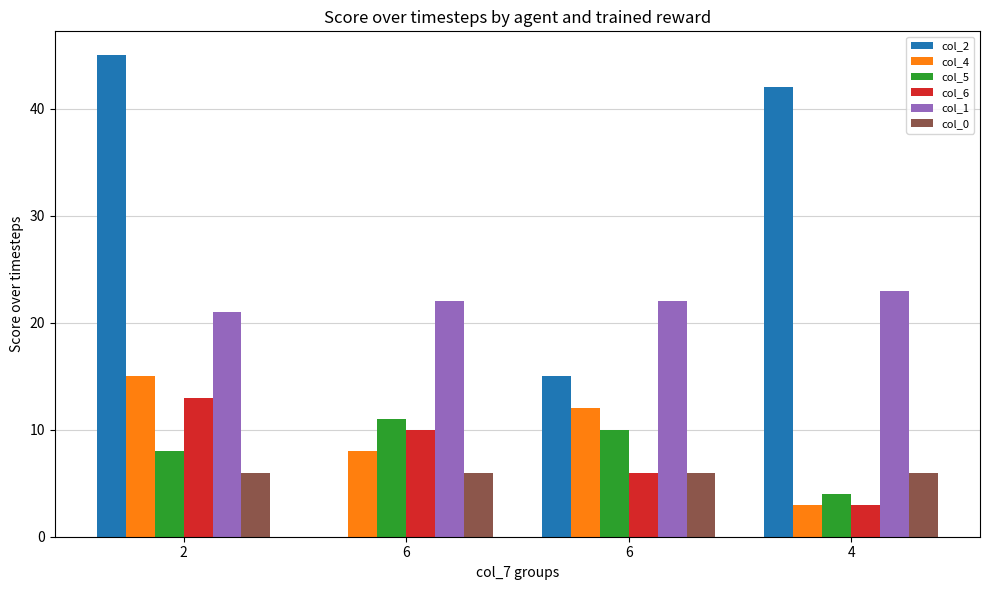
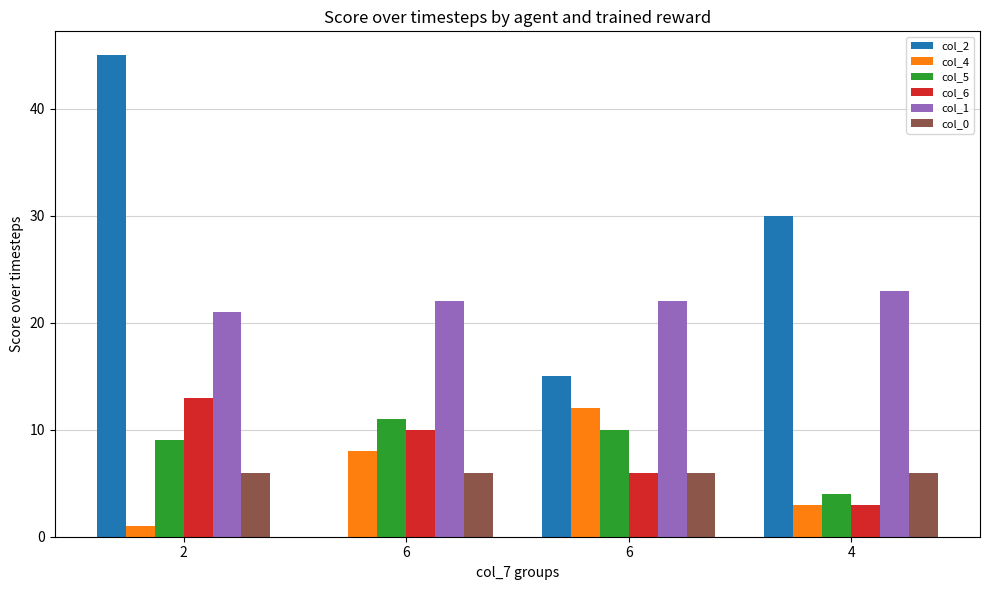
  {
    "col_2": {
      "2": 45,
-     "4": 42
+     "4": 30
    },
    "col_4": {
-     "2": 15,
+     "2": 1,
      "4": 3
    },
    "col_5": {
-     "2": 8,
+     "2": 9,
      "4": 4
    },
    "col_6": {
      "2": 13,
      "4": 3
    },
    "col_1": {
      "2": 21,
      "4": 23
    },
    "col_0": {
      "2": 6,
      "4": 6
    }
  }
